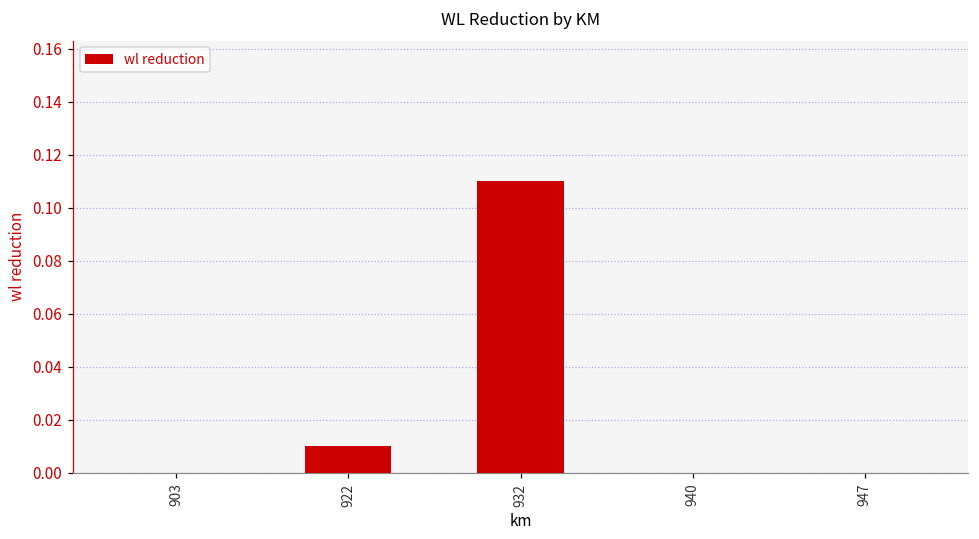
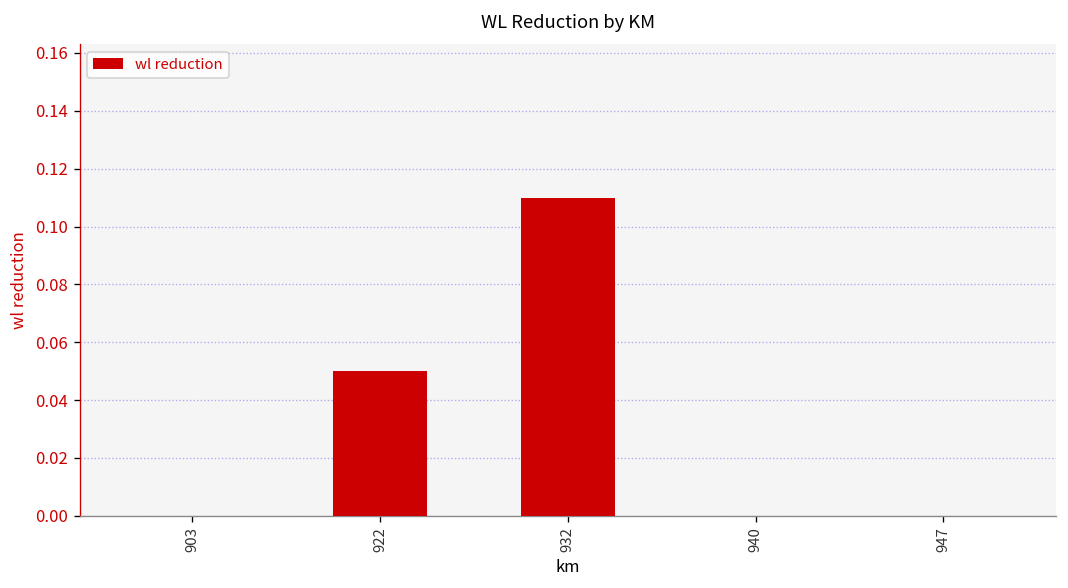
  {
    "903": 0.00,
-   "922": 0.01,
+   "922": 0.05,
    "932": 0.11,
    "940": 0.00,
    "947": 0.00
  }
